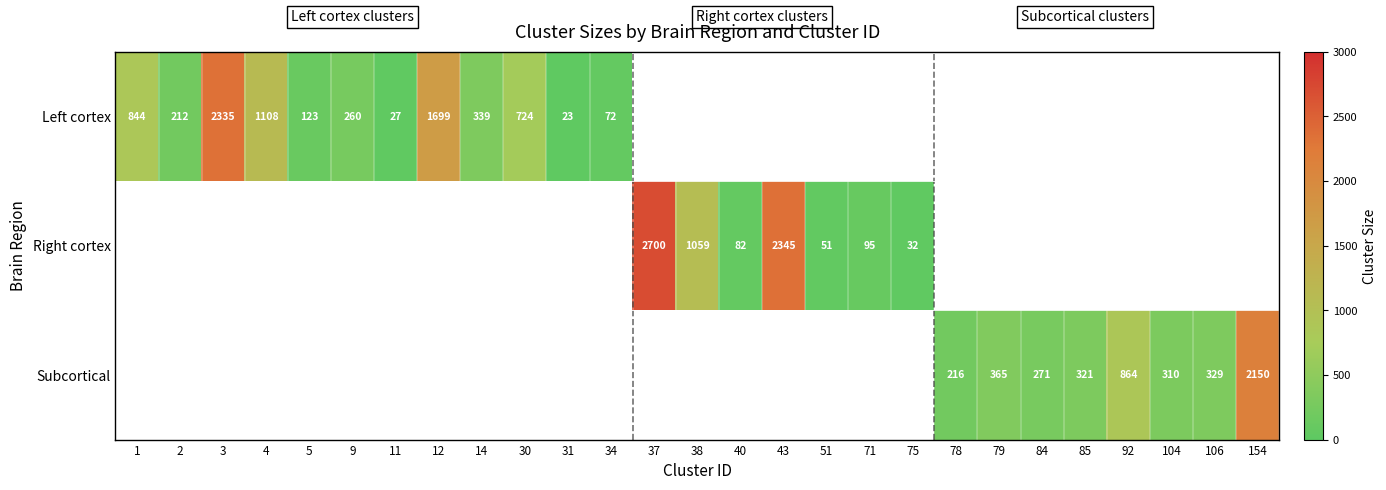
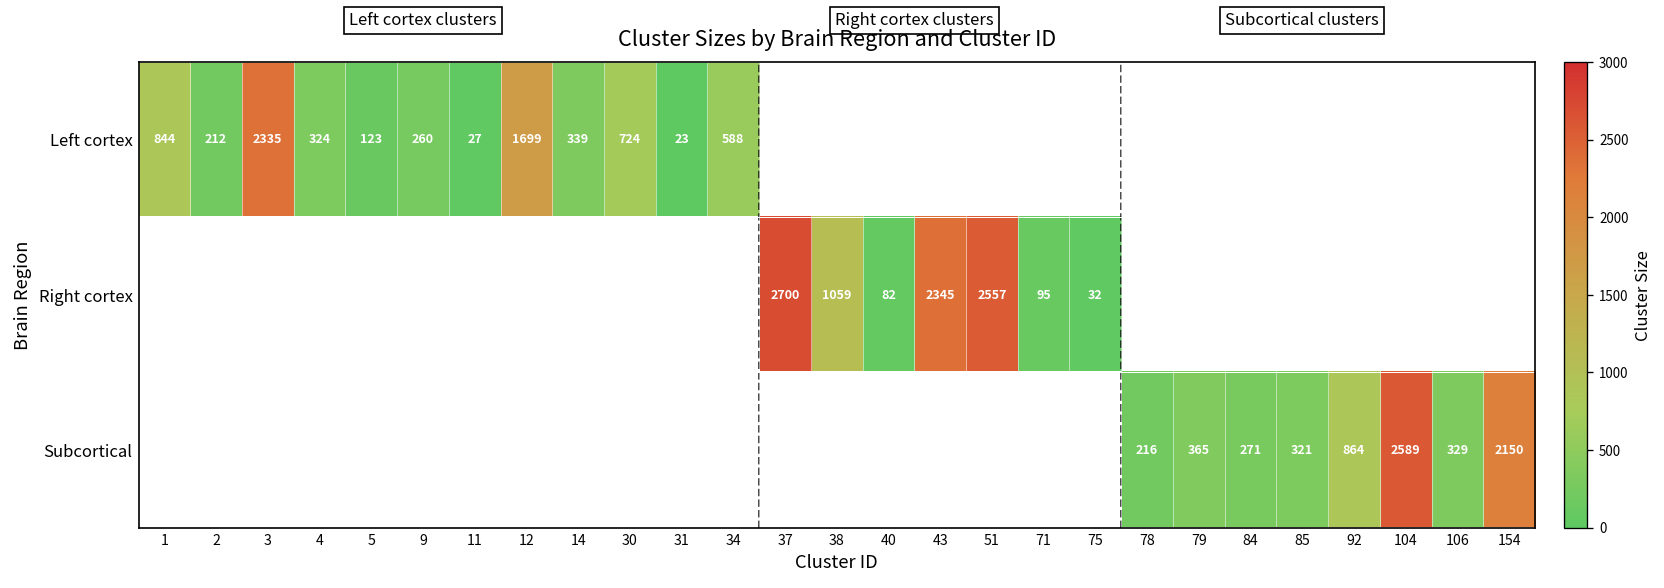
  {
    "Left cortex": {
      "1": 844,
      "2": 212,
      "3": 2335,
-     "4": 1108,
+     "4": 324,
      "5": 123,
      "9": 260,
      "11": 27,
      "12": 1699,
      "14": 339,
      "30": 724,
      "31": 23,
-     "34": 72
+     "34": 588
    },
    "Right cortex": {
      "37": 2700,
      "38": 1059,
      "40": 82,
      "43": 2345,
-     "51": 51,
+     "51": 2557,
      "71": 95,
      "75": 32
    },
    "Subcortical": {
      "78": 216,
      "79": 365,
      "84": 271,
      "85": 321,
      "92": 864,
-     "104": 310,
+     "104": 2589,
      "106": 329,
      "154": 2150
    }
  }
